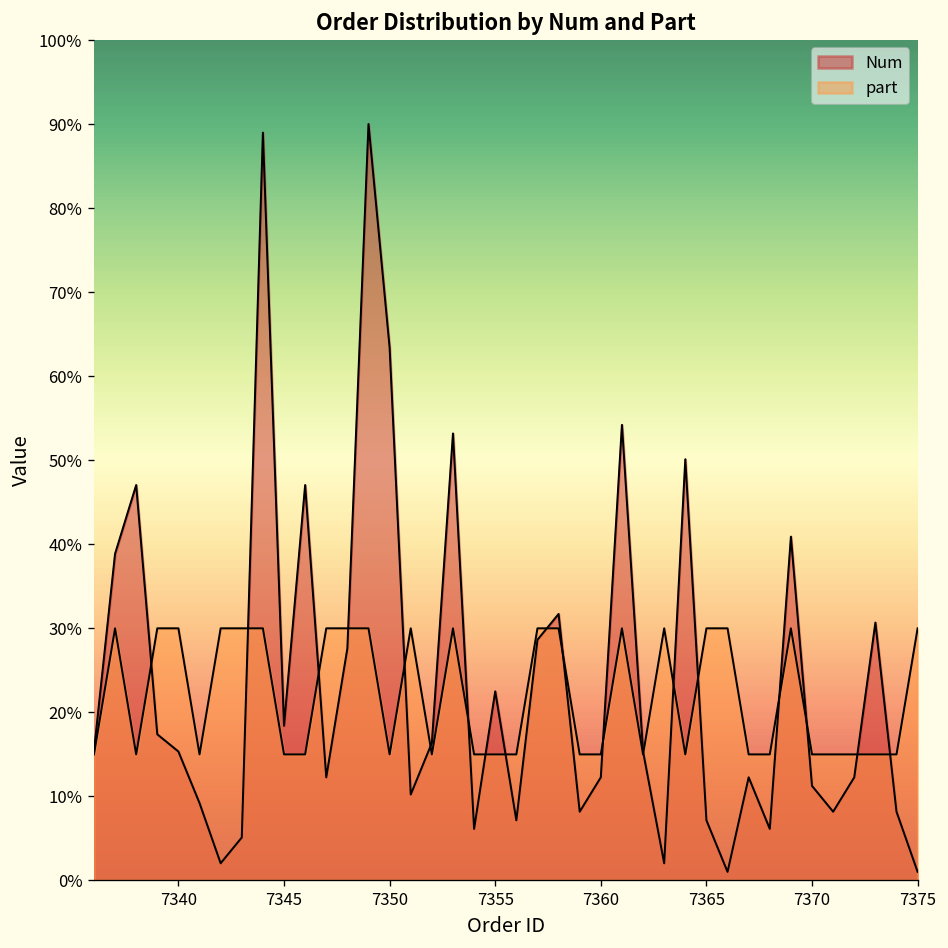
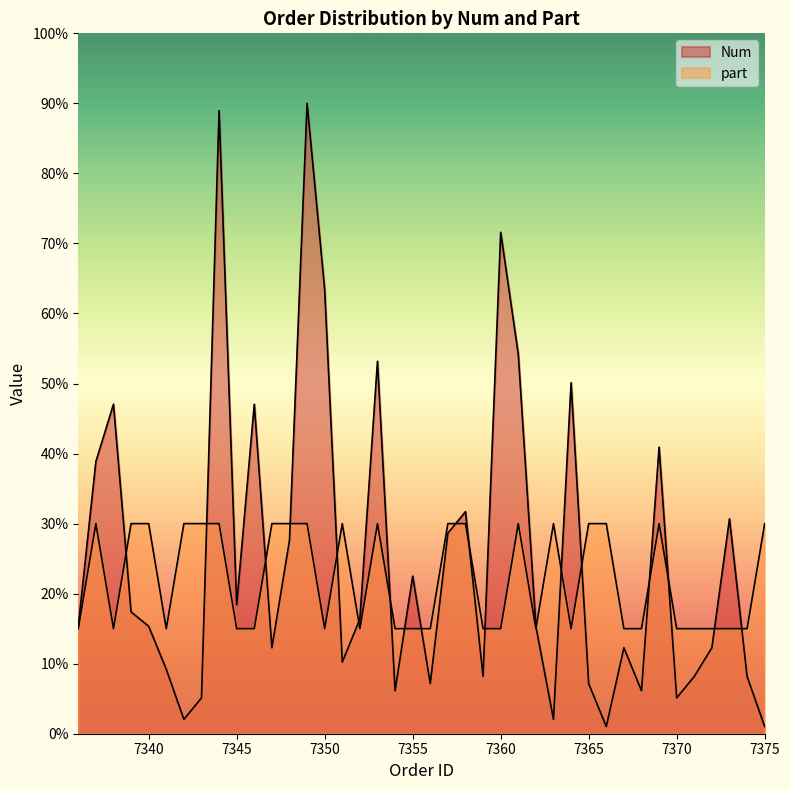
  {
    "Num": {
      "7340": "15%",
      "7345": "18%",
      "7350": "63%",
      "7355": "23%",
-     "7360": "12%",
+     "7360": "72%",
      "7365": "7%",
-     "7370": "11%",
+     "7370": "5%",
      "7375": "1%"
    },
    "part": {
      "7340": "30%",
      "7345": "15%",
      "7350": "15%",
      "7355": "15%",
      "7360": "15%",
      "7365": "30%",
      "7370": "15%",
      "7375": "30%"
    }
  }
